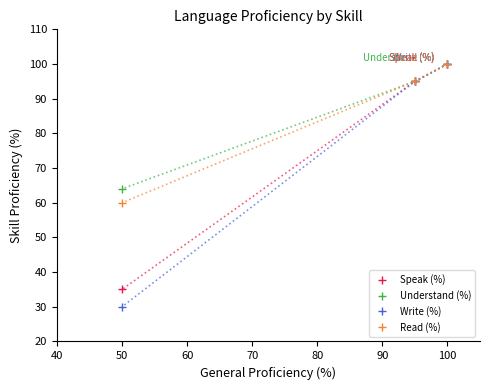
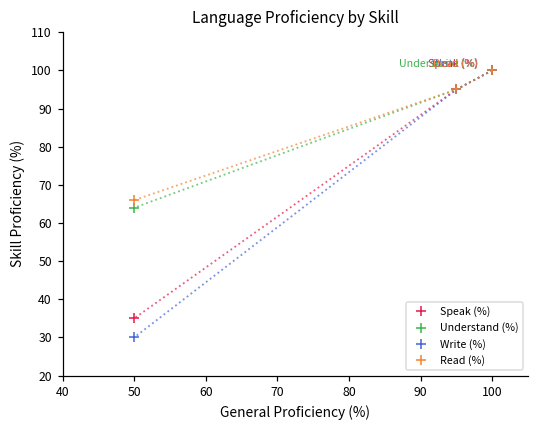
  {
    "Speak (%)": {
      "50": 35
    },
    "Understand (%)": {
      "50": 64
    },
    "Write (%)": {
      "50": 30
    },
    "Read (%)": {
-     "50": 60
+     "50": 66
    }
  }
